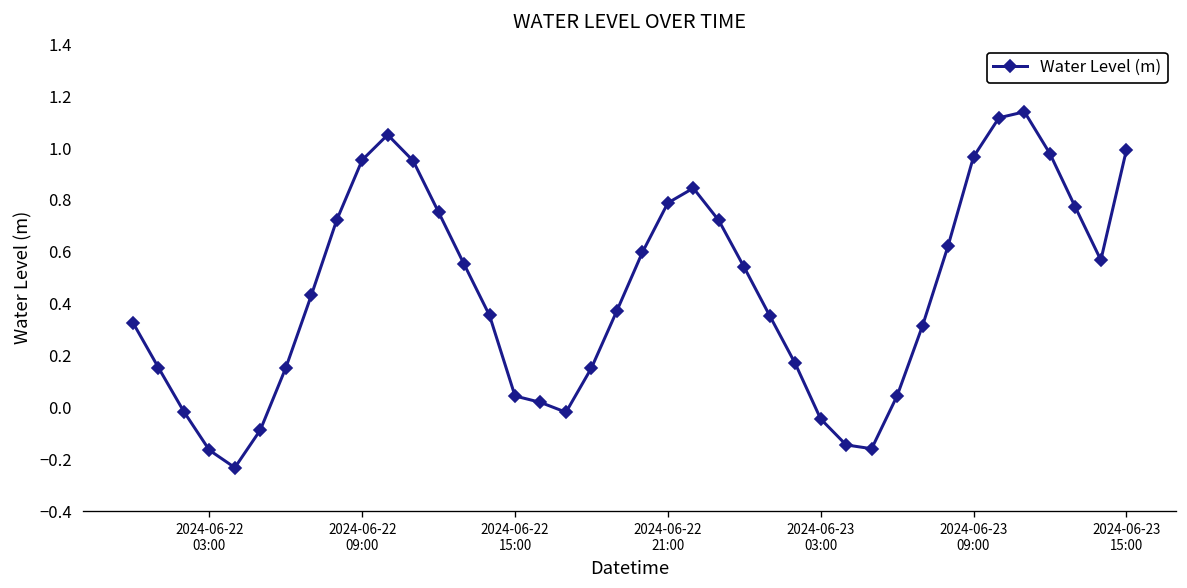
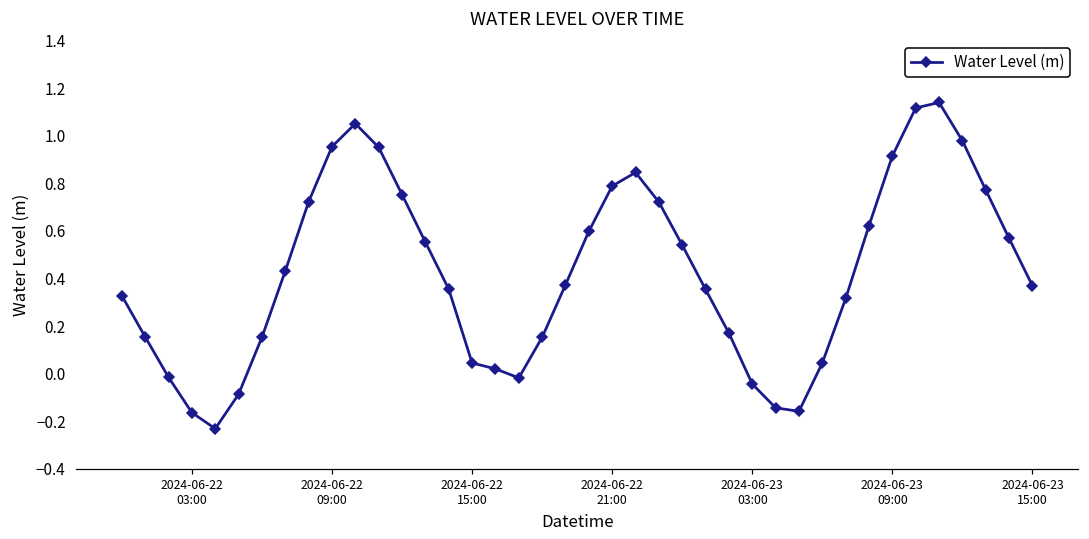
  {
    "2024-06-22 03:00": -0.16,
    "2024-06-22 09:00": 0.95,
    "2024-06-22 15:00": 0.04,
    "2024-06-22 21:00": 0.79,
    "2024-06-23 03:00": -0.04,
-   "2024-06-23 09:00": 0.97,
-   "2024-06-23 15:00": 0.99
+   "2024-06-23 09:00": 0.92,
+   "2024-06-23 15:00": 0.37
  }
